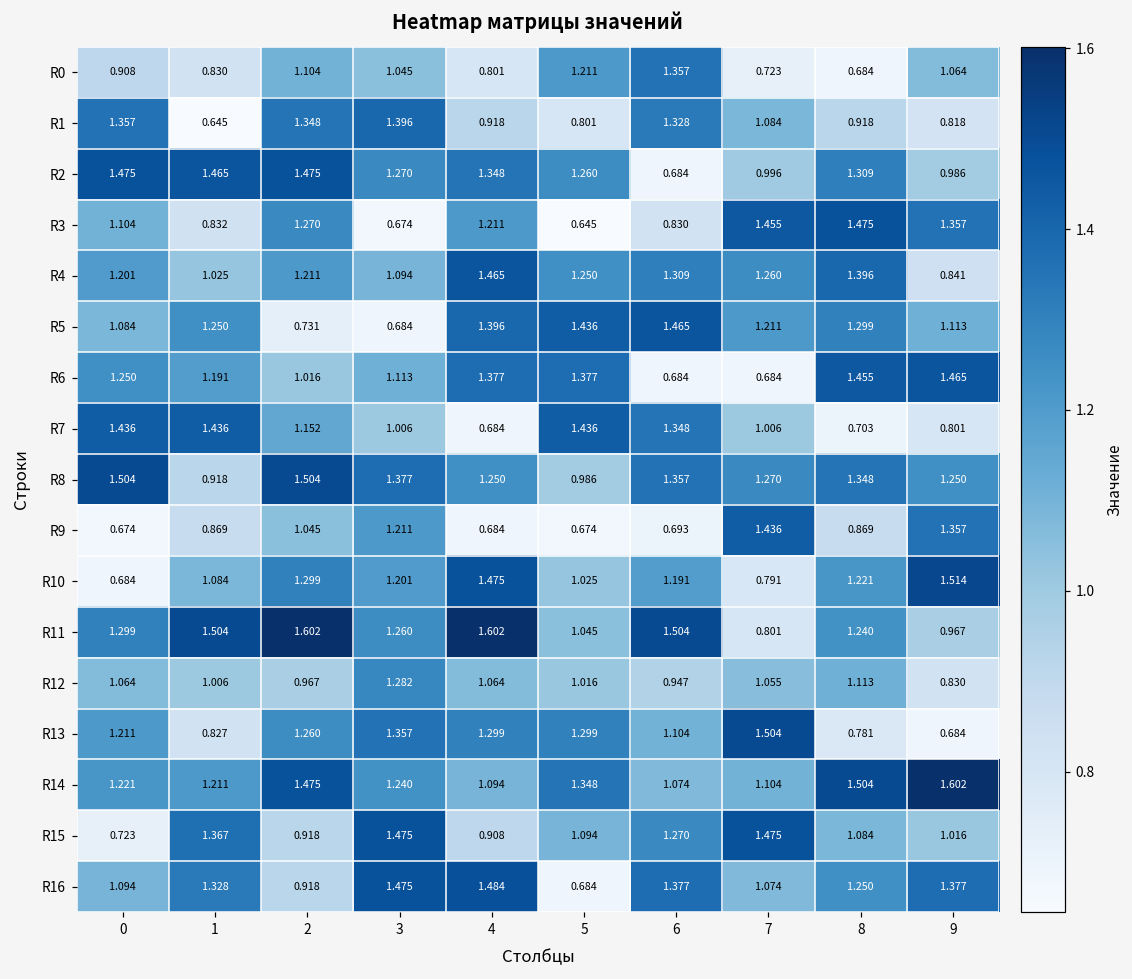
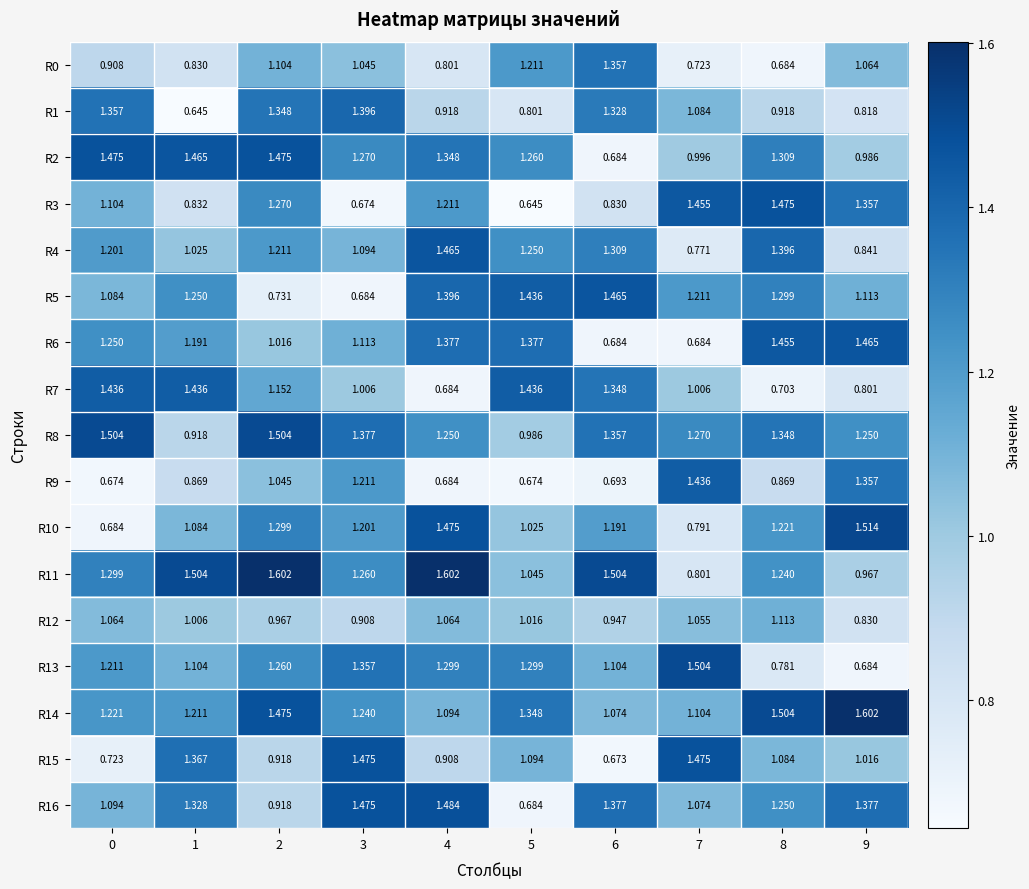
  {
    "R0": {
      "0": 0.908,
      "1": 0.830,
      "2": 1.104,
      "3": 1.045,
      "4": 0.801,
      "5": 1.211,
      "6": 1.357,
      "7": 0.723,
      "8": 0.684,
      "9": 1.064
    },
    "R1": {
      "0": 1.357,
      "1": 0.645,
      "2": 1.348,
      "3": 1.396,
      "4": 0.918,
      "5": 0.801,
      "6": 1.328,
      "7": 1.084,
      "8": 0.918,
      "9": 0.818
    },
    "R2": {
      "0": 1.475,
      "1": 1.465,
      "2": 1.475,
      "3": 1.270,
      "4": 1.348,
      "5": 1.260,
      "6": 0.684,
      "7": 0.996,
      "8": 1.309,
      "9": 0.986
    },
    "R3": {
      "0": 1.104,
      "1": 0.832,
      "2": 1.270,
      "3": 0.674,
      "4": 1.211,
      "5": 0.645,
      "6": 0.830,
      "7": 1.455,
      "8": 1.475,
      "9": 1.357
    },
    "R4": {
      "0": 1.201,
      "1": 1.025,
      "2": 1.211,
      "3": 1.094,
      "4": 1.465,
      "5": 1.250,
      "6": 1.309,
-     "7": 1.260,
+     "7": 0.771,
      "8": 1.396,
      "9": 0.841
    },
    "R5": {
      "0": 1.084,
      "1": 1.250,
      "2": 0.731,
      "3": 0.684,
      "4": 1.396,
      "5": 1.436,
      "6": 1.465,
      "7": 1.211,
      "8": 1.299,
      "9": 1.113
    },
    "R6": {
      "0": 1.250,
      "1": 1.191,
      "2": 1.016,
      "3": 1.113,
      "4": 1.377,
      "5": 1.377,
      "6": 0.684,
      "7": 0.684,
      "8": 1.455,
      "9": 1.465
    },
    "R7": {
      "0": 1.436,
      "1": 1.436,
      "2": 1.152,
      "3": 1.006,
      "4": 0.684,
      "5": 1.436,
      "6": 1.348,
      "7": 1.006,
      "8": 0.703,
      "9": 0.801
    },
    "R8": {
      "0": 1.504,
      "1": 0.918,
      "2": 1.504,
      "3": 1.377,
      "4": 1.250,
      "5": 0.986,
      "6": 1.357,
      "7": 1.270,
      "8": 1.348,
      "9": 1.250
    },
    "R9": {
      "0": 0.674,
      "1": 0.869,
      "2": 1.045,
      "3": 1.211,
      "4": 0.684,
      "5": 0.674,
      "6": 0.693,
      "7": 1.436,
      "8": 0.869,
      "9": 1.357
    },
    "R10": {
      "0": 0.684,
      "1": 1.084,
      "2": 1.299,
      "3": 1.201,
      "4": 1.475,
      "5": 1.025,
      "6": 1.191,
      "7": 0.791,
      "8": 1.221,
      "9": 1.514
    },
    "R11": {
      "0": 1.299,
      "1": 1.504,
      "2": 1.602,
      "3": 1.260,
      "4": 1.602,
      "5": 1.045,
      "6": 1.504,
      "7": 0.801,
      "8": 1.240,
      "9": 0.967
    },
    "R12": {
      "0": 1.064,
      "1": 1.006,
      "2": 0.967,
-     "3": 1.282,
+     "3": 0.908,
      "4": 1.064,
      "5": 1.016,
      "6": 0.947,
      "7": 1.055,
      "8": 1.113,
      "9": 0.830
    },
    "R13": {
      "0": 1.211,
-     "1": 0.827,
+     "1": 1.104,
      "2": 1.260,
      "3": 1.357,
      "4": 1.299,
      "5": 1.299,
      "6": 1.104,
      "7": 1.504,
      "8": 0.781,
      "9": 0.684
    },
    "R14": {
      "0": 1.221,
      "1": 1.211,
      "2": 1.475,
      "3": 1.240,
      "4": 1.094,
      "5": 1.348,
      "6": 1.074,
      "7": 1.104,
      "8": 1.504,
      "9": 1.602
    },
    "R15": {
      "0": 0.723,
      "1": 1.367,
      "2": 0.918,
      "3": 1.475,
      "4": 0.908,
      "5": 1.094,
-     "6": 1.270,
+     "6": 0.673,
      "7": 1.475,
      "8": 1.084,
      "9": 1.016
    },
    "R16": {
      "0": 1.094,
      "1": 1.328,
      "2": 0.918,
      "3": 1.475,
      "4": 1.484,
      "5": 0.684,
      "6": 1.377,
      "7": 1.074,
      "8": 1.250,
      "9": 1.377
    }
  }
